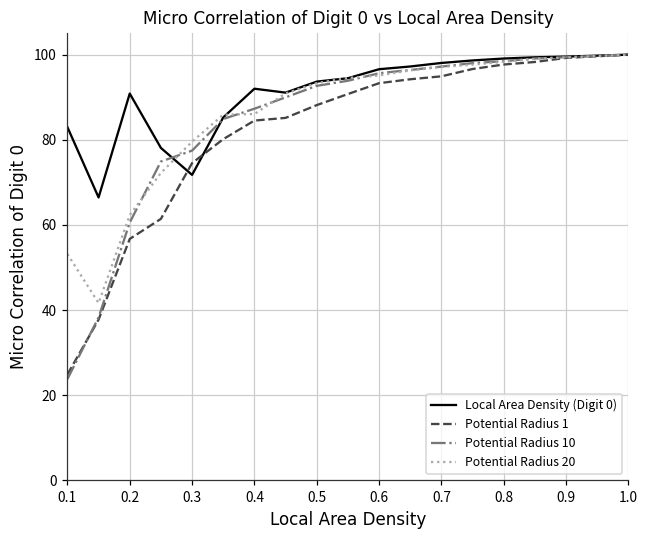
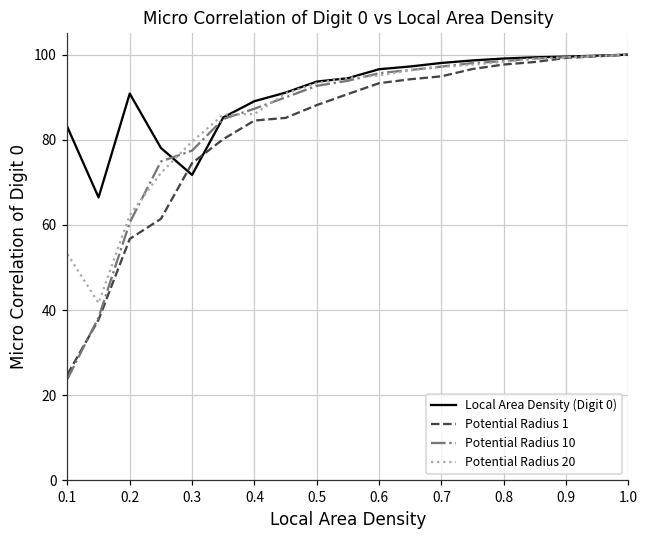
  {
    "Local Area Density (Digit 0)": {
      "0.1": 83,
      "0.2": 91,
      "0.3": 72,
-     "0.4": 92,
+     "0.4": 89,
      "0.6": 97,
      "0.7": 98
    },
    "Potential Radius 1": {
      "0.1": 25,
      "0.2": 57,
      "0.3": 75,
      "0.4": 85,
      "0.5": 88,
      "0.6": 93,
      "0.7": 95
    },
    "Potential Radius 10": {
      "0.1": 24,
      "0.2": 61,
      "0.3": 77,
      "0.4": 87
    },
    "Potential Radius 20": {
      "0.1": 53,
      "0.2": 62,
      "0.3": 80,
      "0.4": 86
    }
  }
